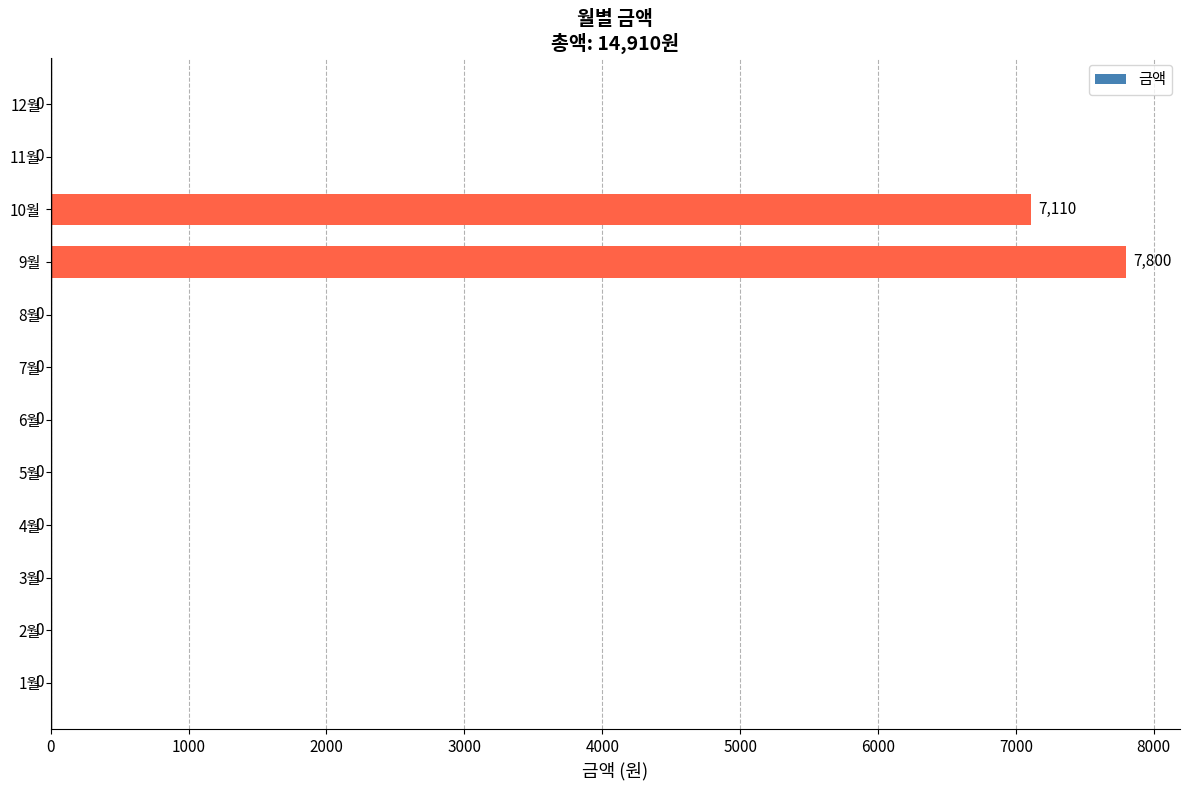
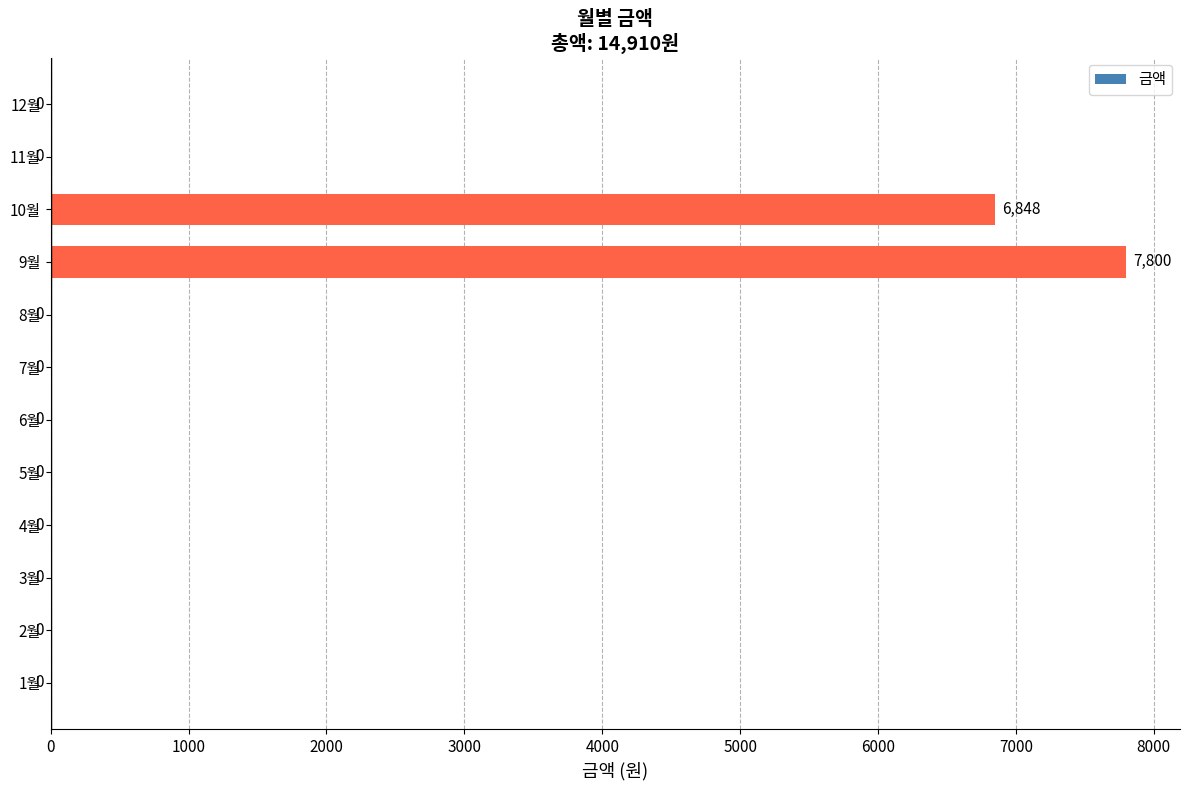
  {
    "12월": "0",
    "11월": "0",
-   "10월": "7,110",
+   "10월": "6,848",
    "9월": "7,800",
    "8월": "0",
    "7월": "0",
    "6월": "0",
    "5월": "0",
    "4월": "0",
    "3월": "0",
    "2월": "0",
    "1월": "0"
  }
